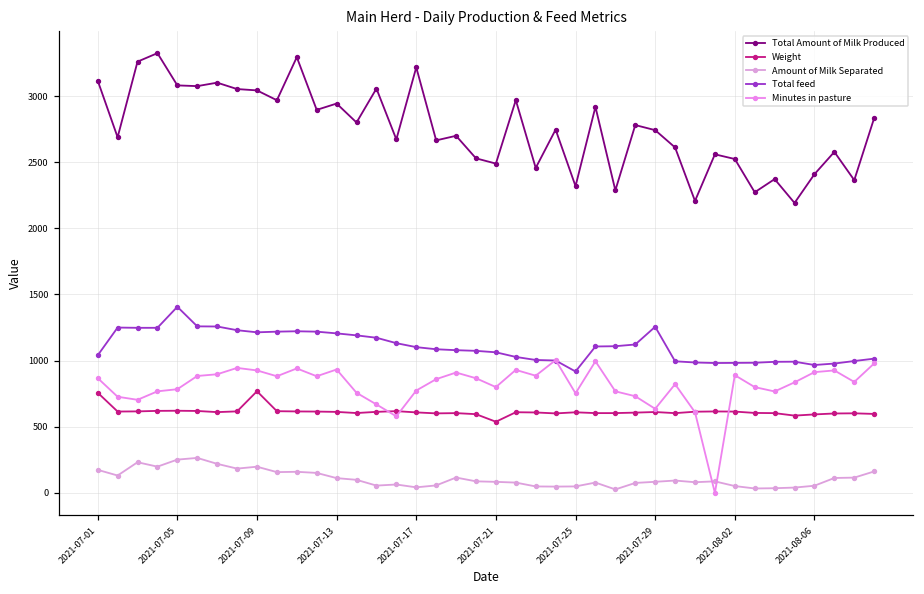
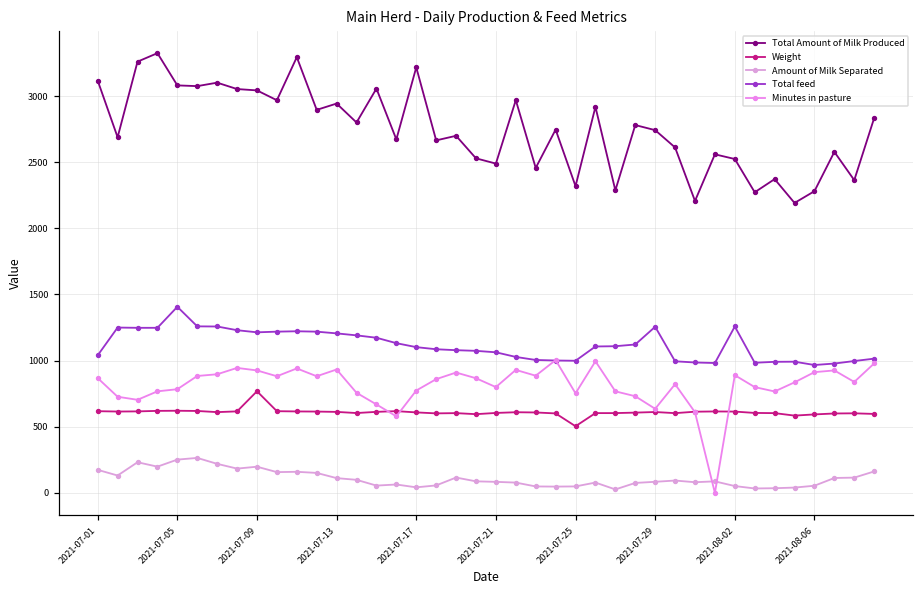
  {
    "Total Amount of Milk Produced": {
      "2021-07-01": 3120,
      "2021-07-05": 3080,
      "2021-07-09": 3040,
      "2021-07-13": 2940,
      "2021-07-17": 3220,
      "2021-07-21": 2490,
      "2021-07-25": 2320,
      "2021-07-29": 2740,
      "2021-08-02": 2520,
-     "2021-08-06": 2410
+     "2021-08-06": 2280
    },
    "Weight": {
-     "2021-07-01": 760,
+     "2021-07-01": 620,
      "2021-07-05": 620,
      "2021-07-09": 770,
      "2021-07-13": 610,
      "2021-07-17": 610,
-     "2021-07-21": 540,
-     "2021-07-25": 610,
+     "2021-07-21": 600,
+     "2021-07-25": 500,
      "2021-07-29": 610,
      "2021-08-02": 610,
      "2021-08-06": 590
    },
    "Total feed": {
      "2021-07-01": 1040,
      "2021-07-05": 1410,
      "2021-07-09": 1210,
      "2021-07-13": 1210,
      "2021-07-17": 1100,
      "2021-07-21": 1060,
-     "2021-07-25": 920,
+     "2021-07-25": 1000,
      "2021-07-29": 1260,
-     "2021-08-02": 980,
+     "2021-08-02": 1260,
      "2021-08-06": 970
    }
  }
